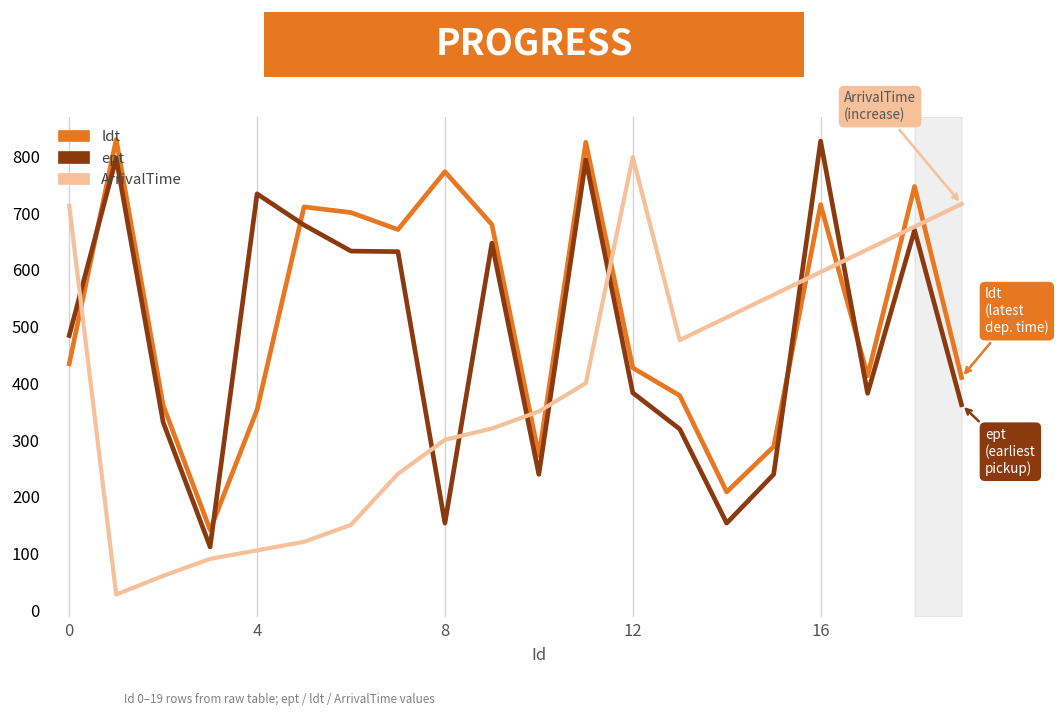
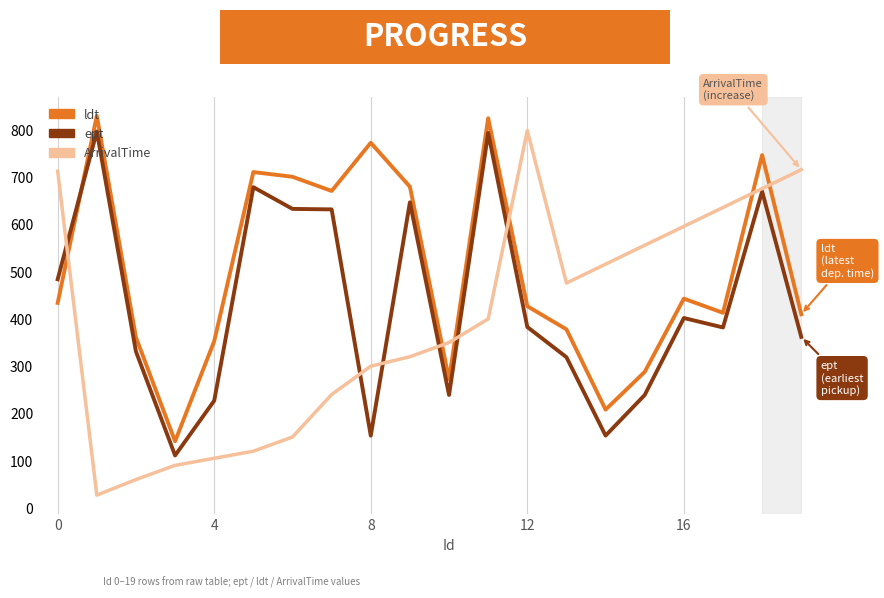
  {
    "ldt": {
      "0": 430,
      "4": 350,
      "8": 770,
      "12": 430,
-     "16": 720
+     "16": 440
    },
    "ept": {
      "0": 480,
-     "4": 730,
+     "4": 230,
      "8": 150,
      "12": 380,
-     "16": 830
+     "16": 400
    },
    "ArrivalTime": {
      "0": 710,
      "4": 110,
      "8": 300,
      "12": 800,
      "16": 600
    }
  }
